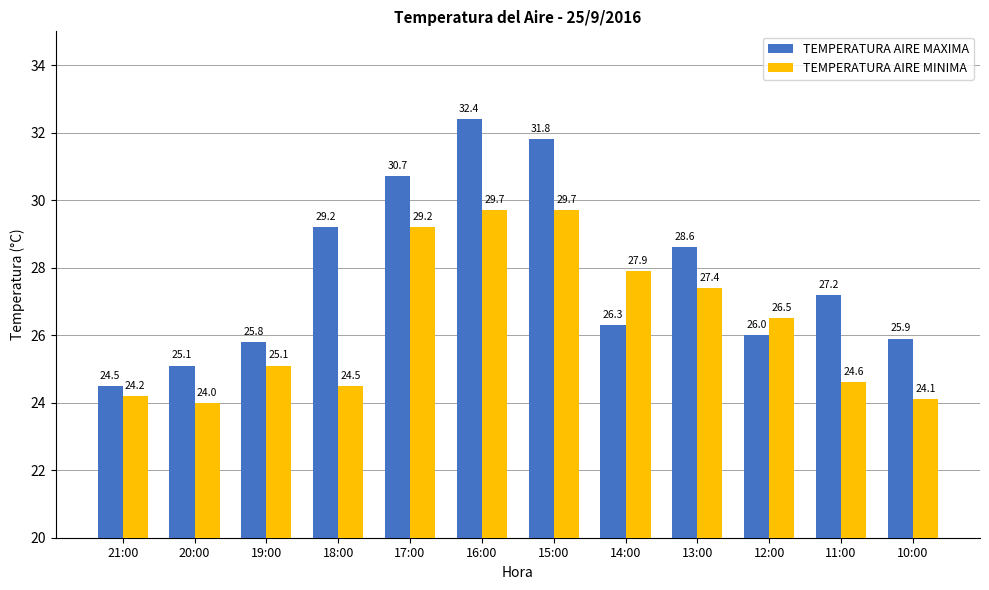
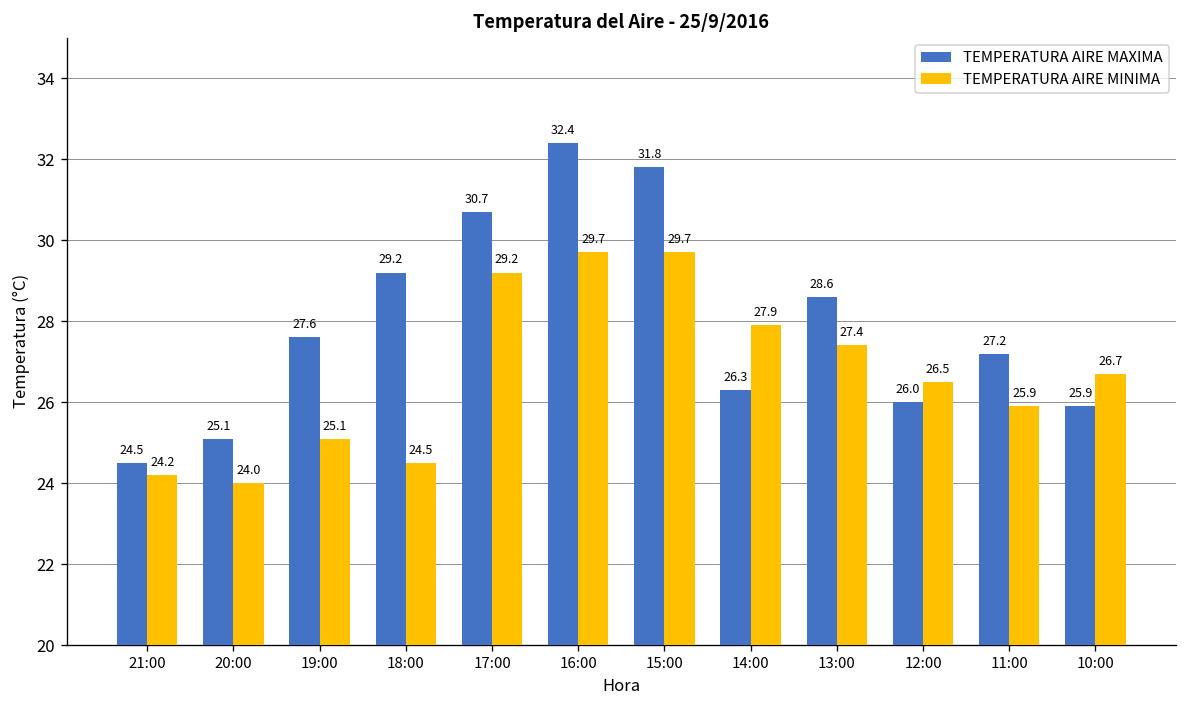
  {
    "TEMPERATURA AIRE MAXIMA": {
      "21:00": 24.5,
      "20:00": 25.1,
-     "19:00": 25.8,
+     "19:00": 27.6,
      "18:00": 29.2,
      "17:00": 30.7,
      "16:00": 32.4,
      "15:00": 31.8,
      "14:00": 26.3,
      "13:00": 28.6,
      "12:00": 26.0,
      "11:00": 27.2,
      "10:00": 25.9
    },
    "TEMPERATURA AIRE MINIMA": {
      "21:00": 24.2,
      "20:00": 24.0,
      "19:00": 25.1,
      "18:00": 24.5,
      "17:00": 29.2,
      "16:00": 29.7,
      "15:00": 29.7,
      "14:00": 27.9,
      "13:00": 27.4,
      "12:00": 26.5,
-     "11:00": 24.6,
-     "10:00": 24.1
+     "11:00": 25.9,
+     "10:00": 26.7
    }
  }
